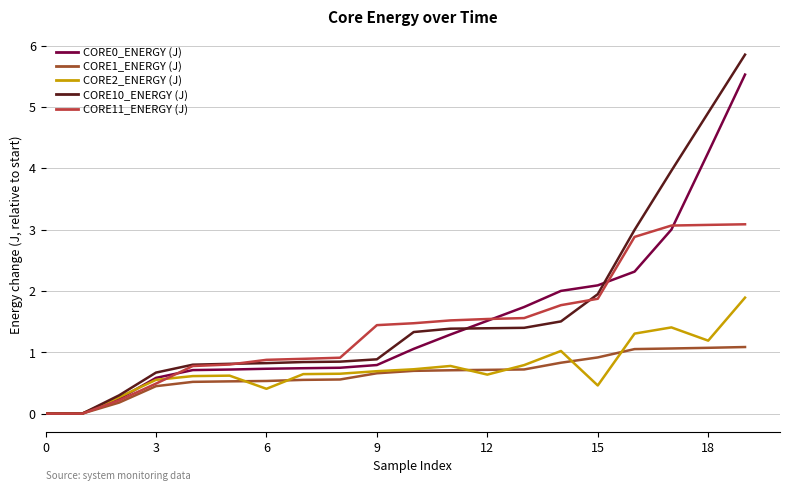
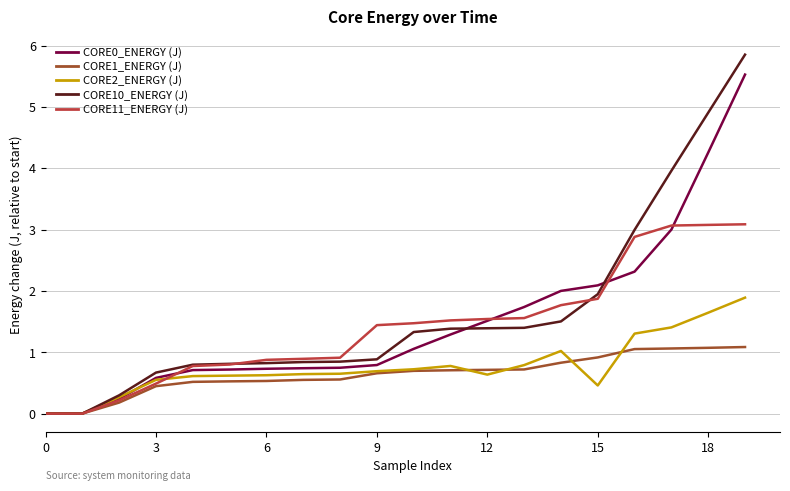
  {
    "CORE2_ENERGY (J)": {
-     "6": 0.4,
+     "6": 0.6,
      "12": 0.6,
      "15": 0.5,
-     "18": 1.2
+     "18": 1.6
    }
  }
